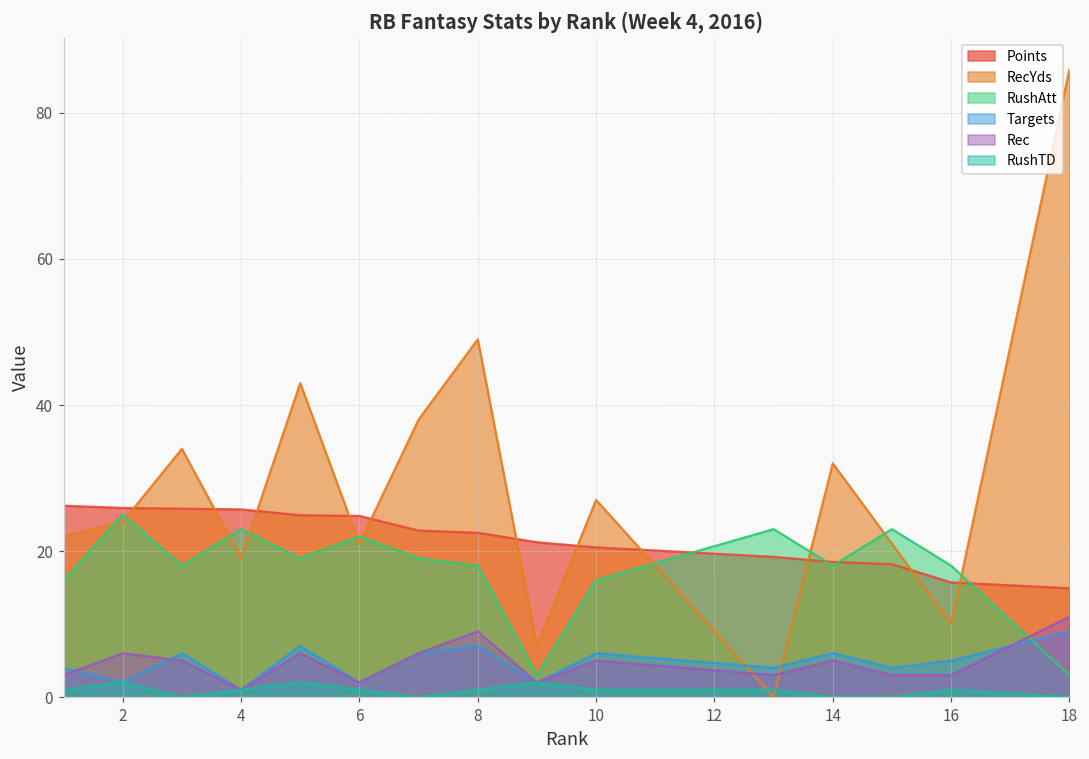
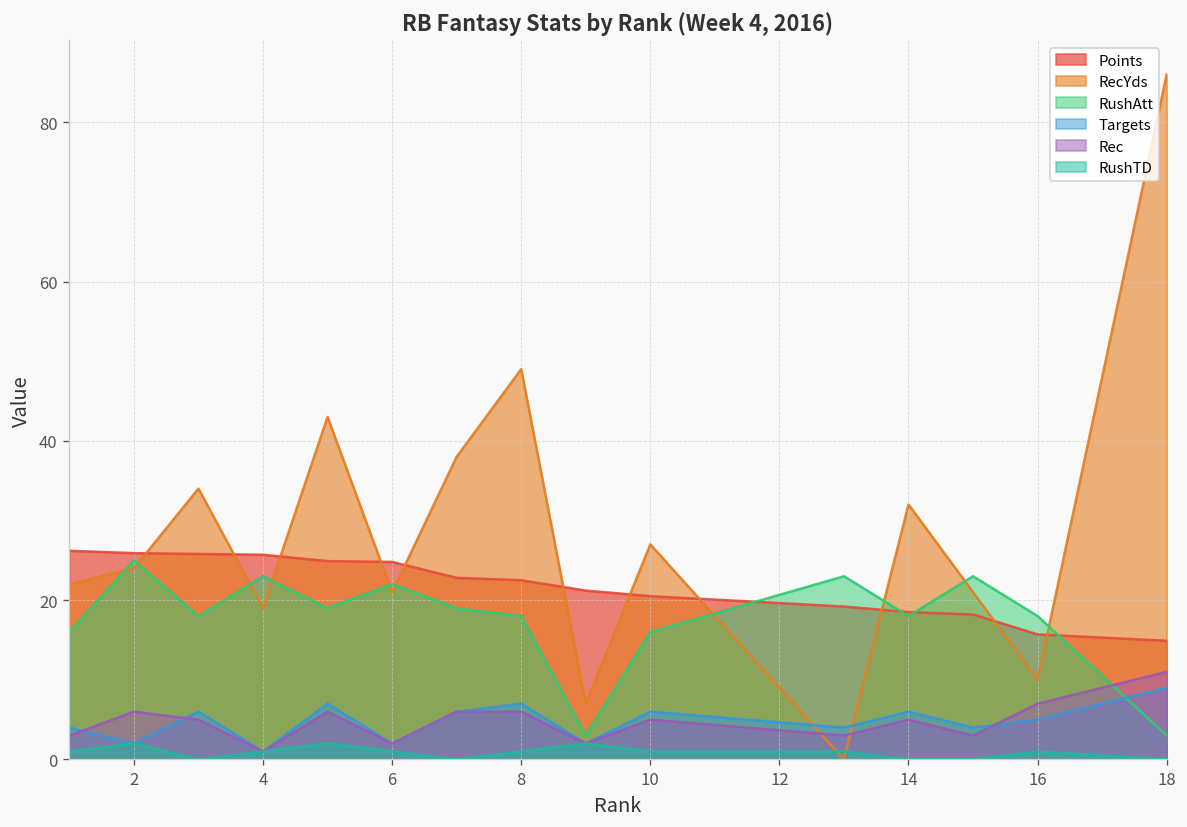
  {
    "Rec": {
      "2": 6,
-     "8": 9,
+     "8": 6,
      "10": 5,
      "14": 5,
-     "16": 3,
+     "16": 7,
      "18": 11
    }
  }
